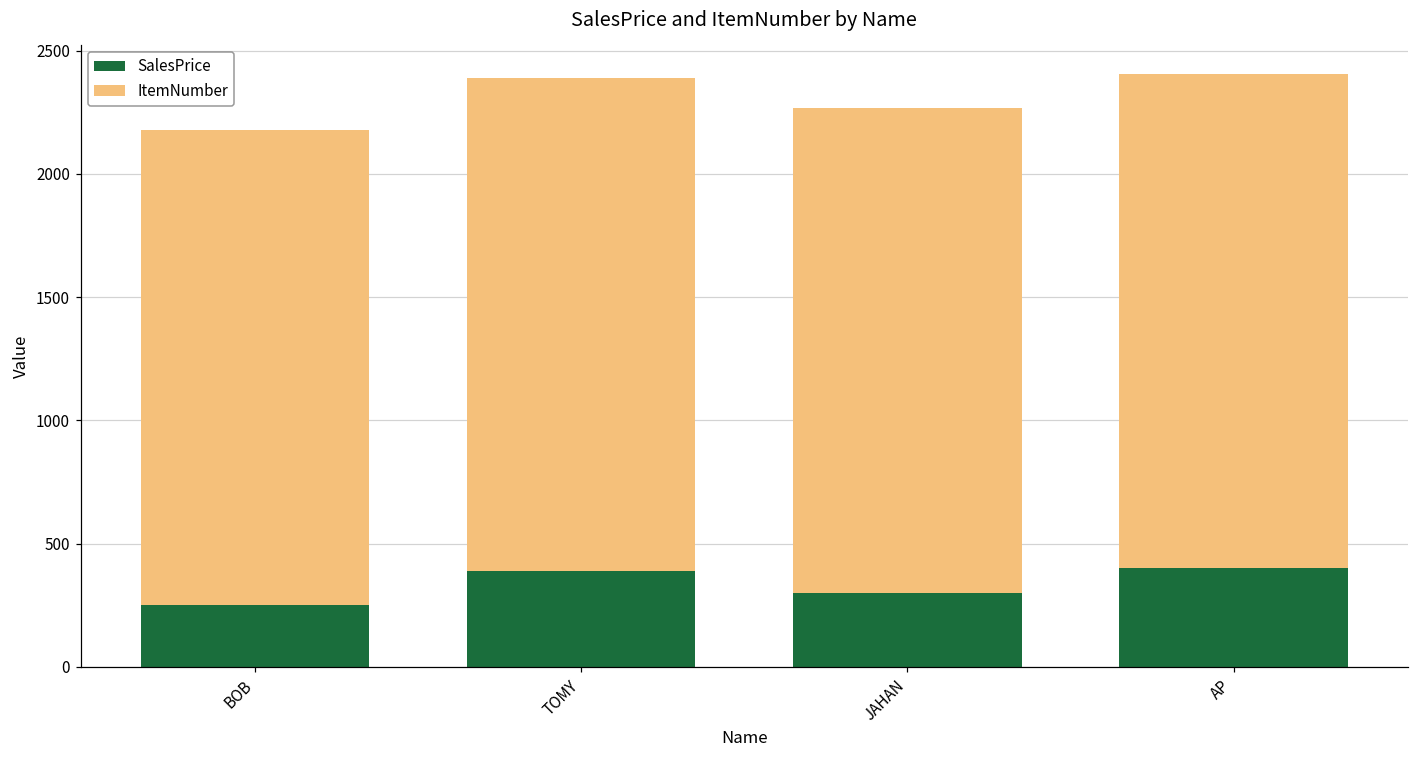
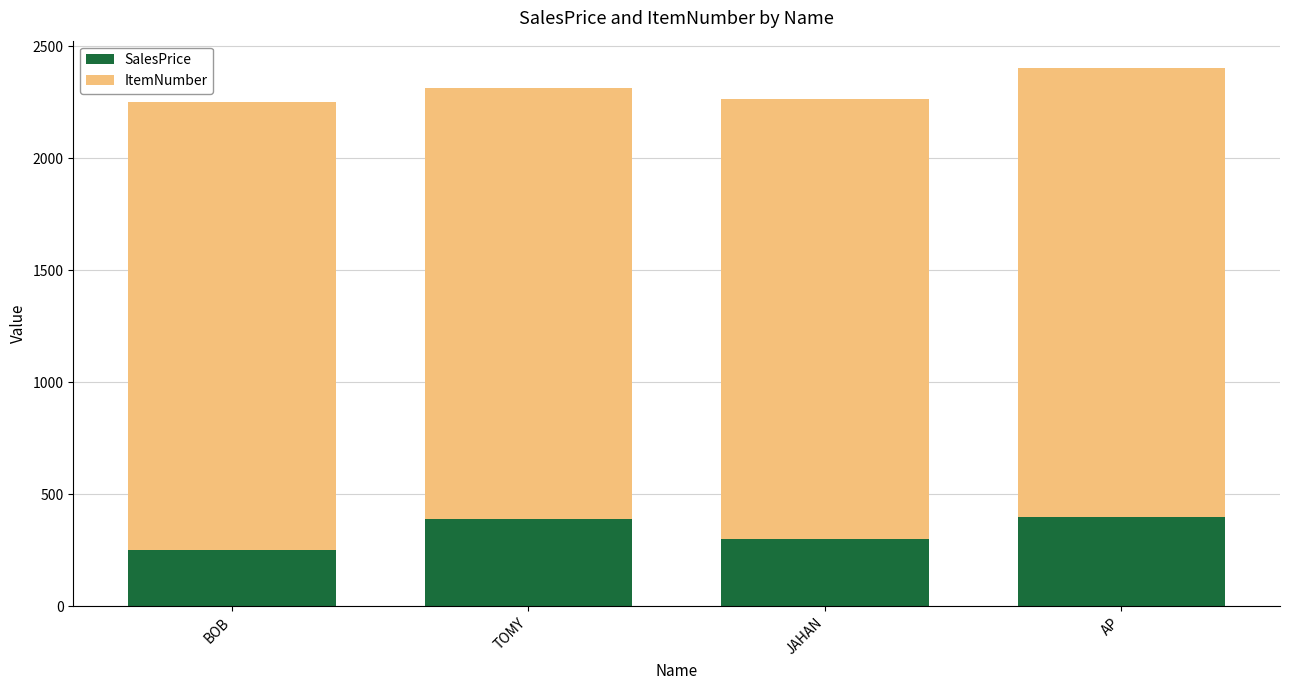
  {
    "SalesPrice": {
      "BOB": 250,
      "TOMY": 390,
      "JAHAN": 300,
      "AP": 400
    },
    "ItemNumber": {
-     "BOB": 1930,
-     "TOMY": 2000,
+     "BOB": 2000,
+     "TOMY": 1930,
      "JAHAN": 1970,
      "AP": 2000
    }
  }
